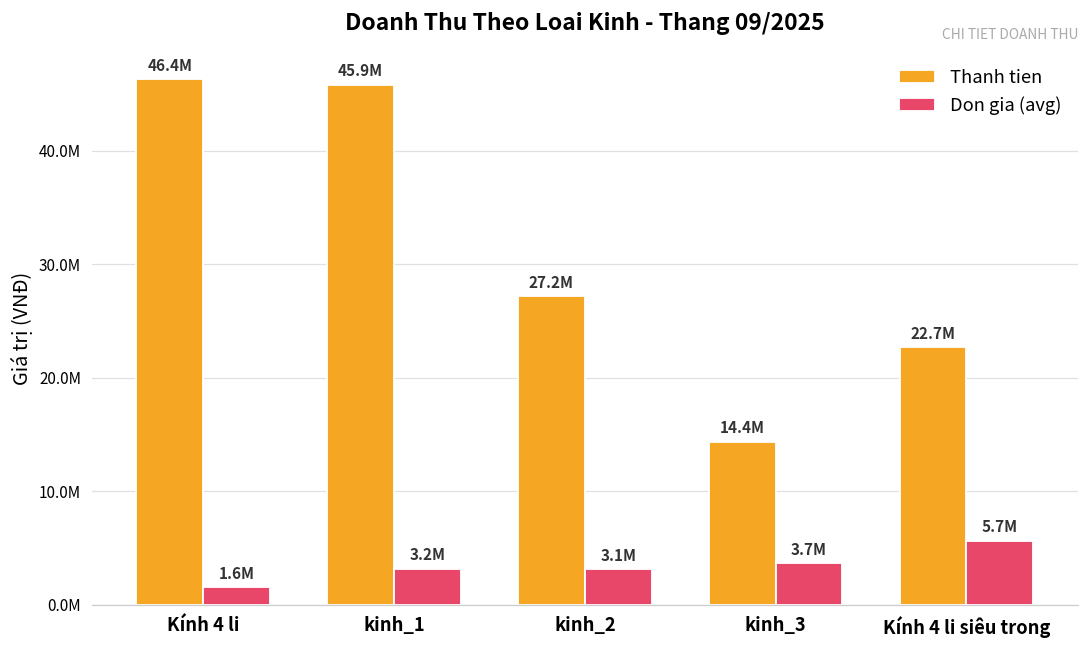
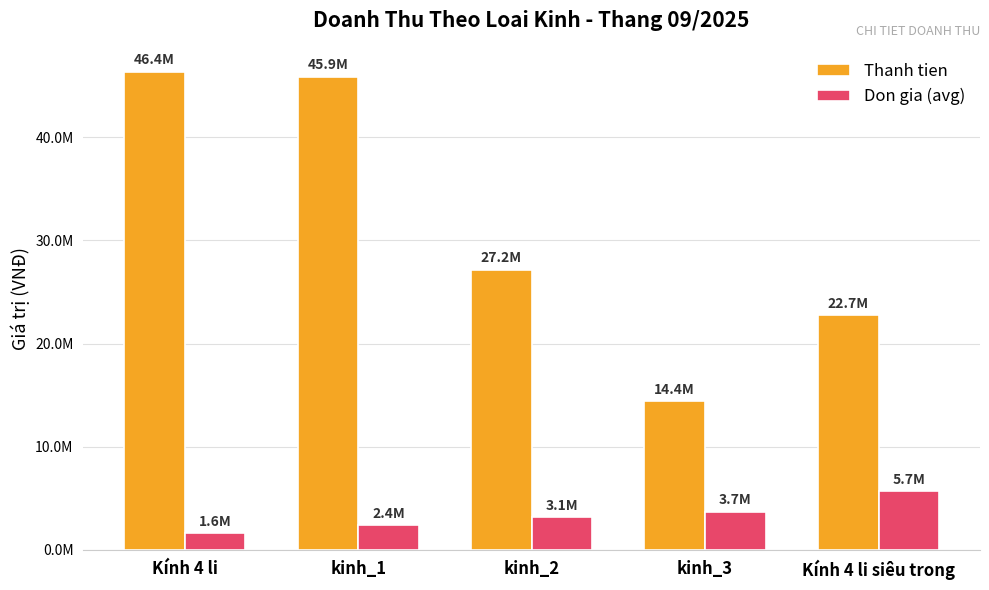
  {
    "Thanh tien": {
      "Kính 4 li": "46.4M",
      "kinh_1": "45.9M",
      "kinh_2": "27.2M",
      "kinh_3": "14.4M",
      "Kính 4 li siêu trong": "22.7M"
    },
    "Don gia (avg)": {
      "Kính 4 li": "1.6M",
-     "kinh_1": "3.2M",
+     "kinh_1": "2.4M",
      "kinh_2": "3.1M",
      "kinh_3": "3.7M",
      "Kính 4 li siêu trong": "5.7M"
    }
  }
